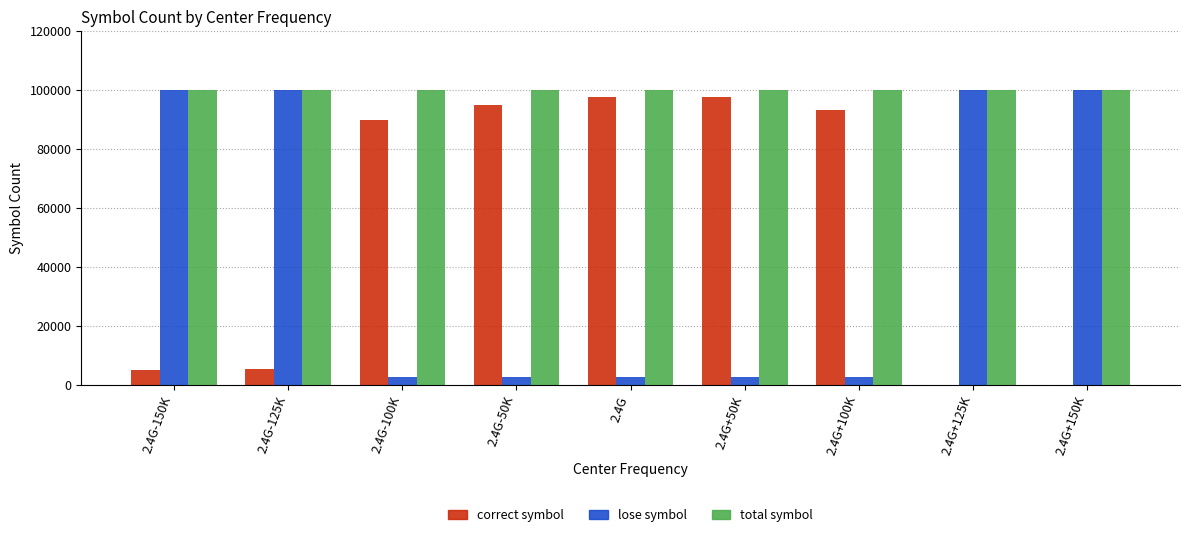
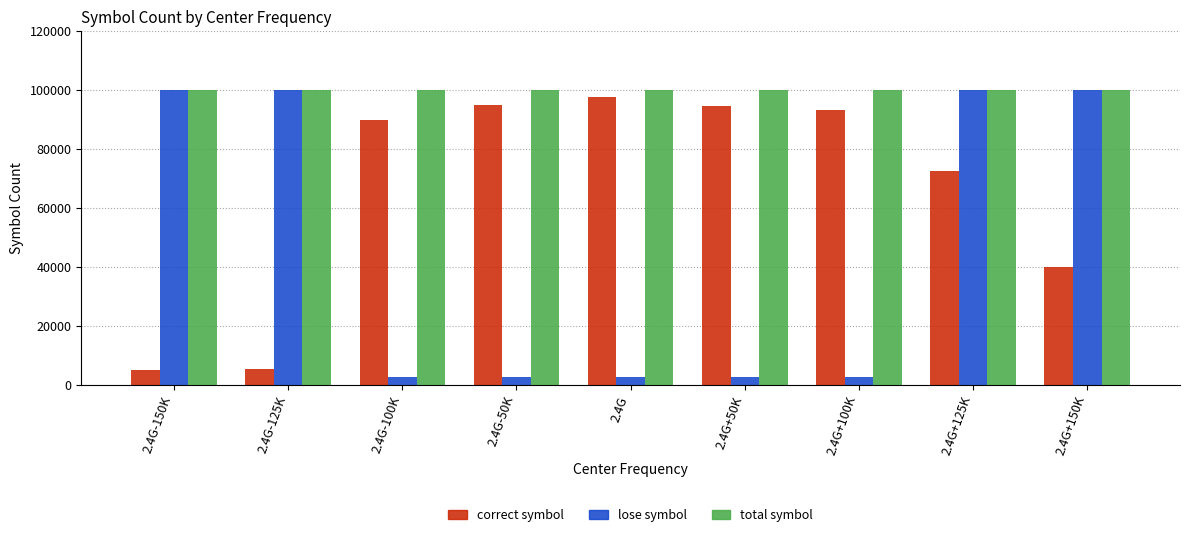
  {
    "correct symbol": {
      "2.4G-150K": 5000,
      "2.4G-125K": 5000,
      "2.4G-100K": 90000,
      "2.4G-50K": 95000,
      "2.4G": 98000,
-     "2.4G+50K": 98000,
+     "2.4G+50K": 94000,
      "2.4G+100K": 93000,
-     "2.4G+125K": 0,
-     "2.4G+150K": 0
+     "2.4G+125K": 72000,
+     "2.4G+150K": 40000
    },
    "lose symbol": {
      "2.4G-150K": 100000,
      "2.4G-125K": 100000,
      "2.4G-100K": 2000,
      "2.4G-50K": 2000,
      "2.4G": 2000,
      "2.4G+50K": 2000,
      "2.4G+100K": 2000,
      "2.4G+125K": 100000,
      "2.4G+150K": 100000
    },
    "total symbol": {
      "2.4G-150K": 100000,
      "2.4G-125K": 100000,
      "2.4G-100K": 100000,
      "2.4G-50K": 100000,
      "2.4G": 100000,
      "2.4G+50K": 100000,
      "2.4G+100K": 100000,
      "2.4G+125K": 100000,
      "2.4G+150K": 100000
    }
  }
